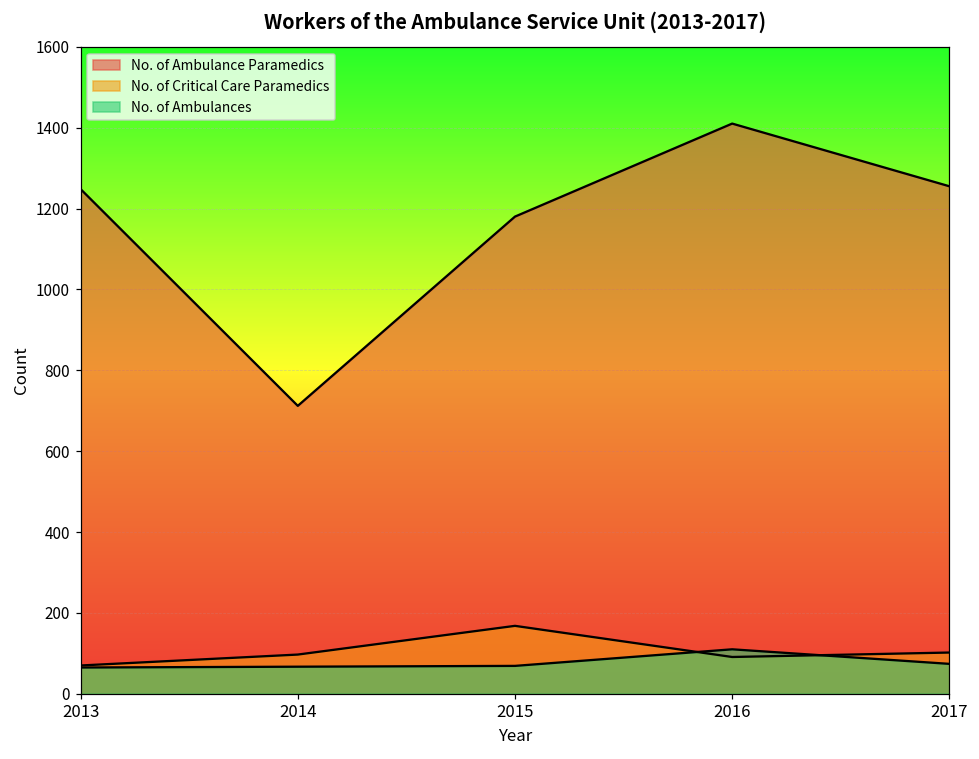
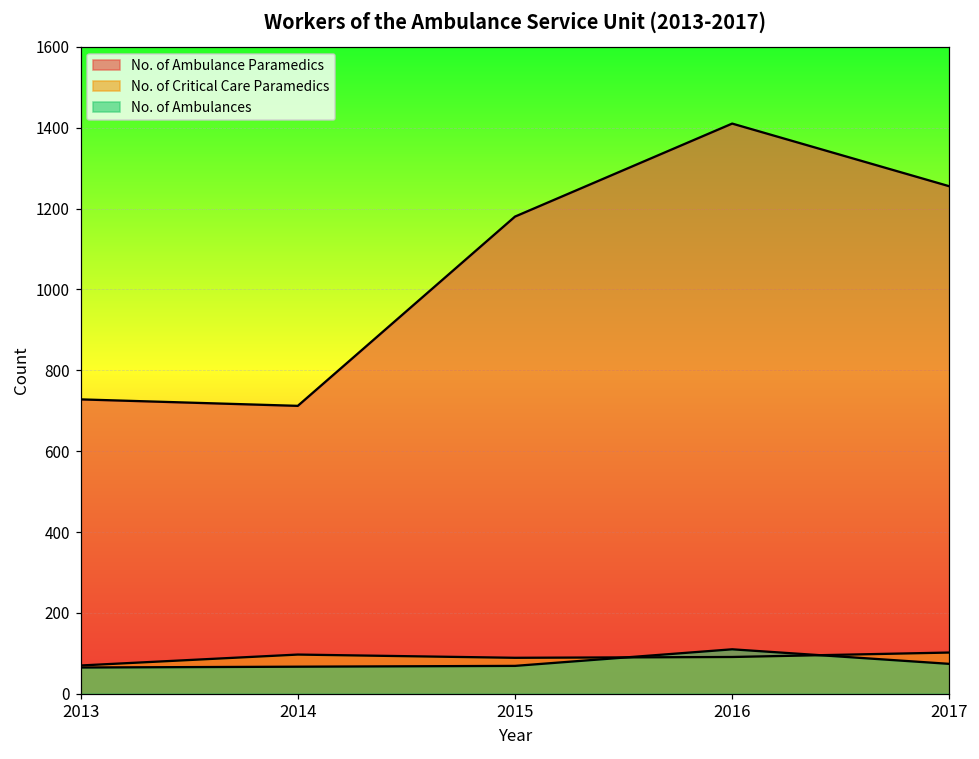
  {
    "No. of Ambulance Paramedics": {
-     "2013": 1250,
+     "2013": 730,
      "2014": 710,
      "2015": 1180,
      "2016": 1410,
      "2017": 1260
    },
    "No. of Critical Care Paramedics": {
      "2014": 100,
-     "2015": 170,
+     "2015": 90,
      "2016": 90,
      "2017": 100
    },
    "No. of Ambulances": {
      "2014": 70,
      "2015": 70,
      "2016": 110,
      "2017": 70
    }
  }
